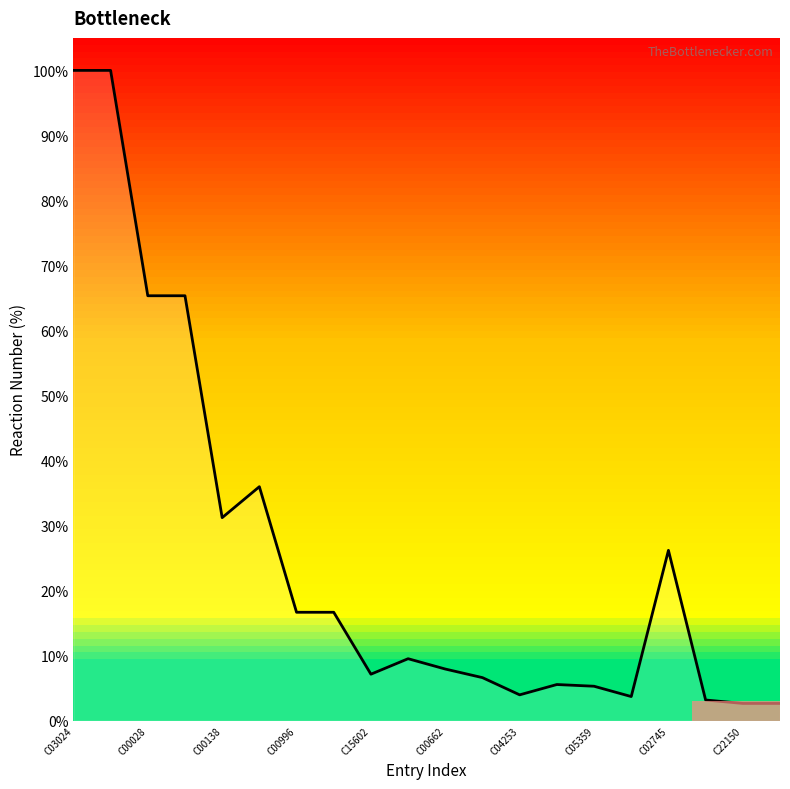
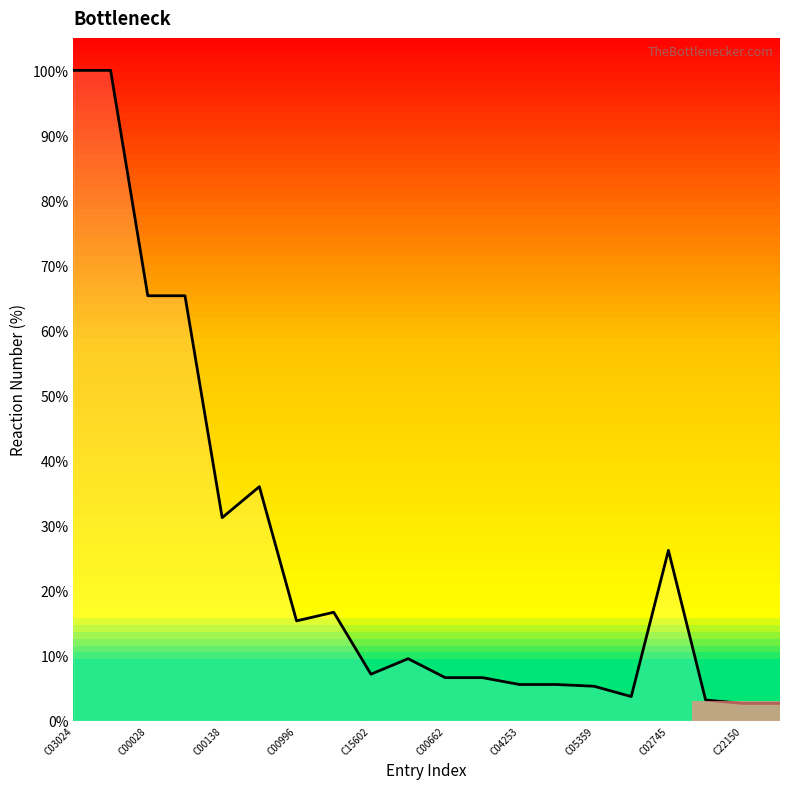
  {
    "C03024": "100%",
    "C00028": "65%",
    "C00138": "31%",
-   "C00996": "17%",
+   "C00996": "15%",
    "C15602": "7%",
-   "C00662": "8%",
-   "C04253": "4%",
+   "C00662": "7%",
+   "C04253": "6%",
    "C05359": "5%",
    "C02745": "26%"
  }
